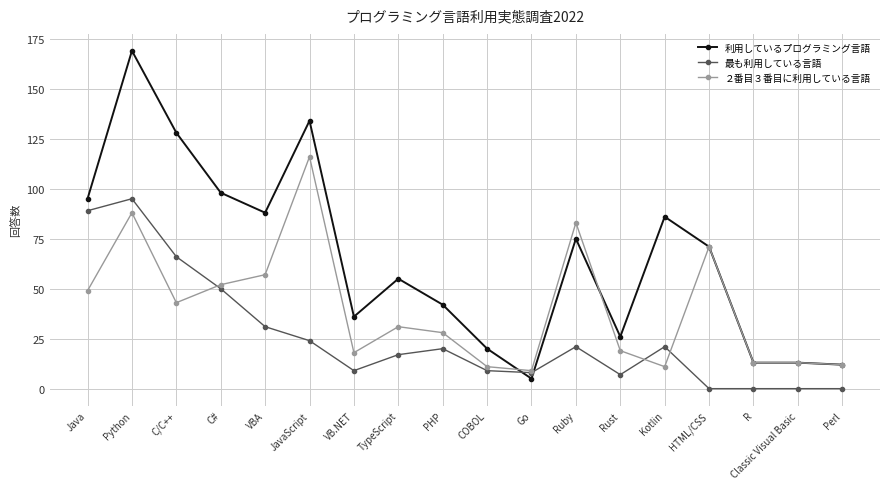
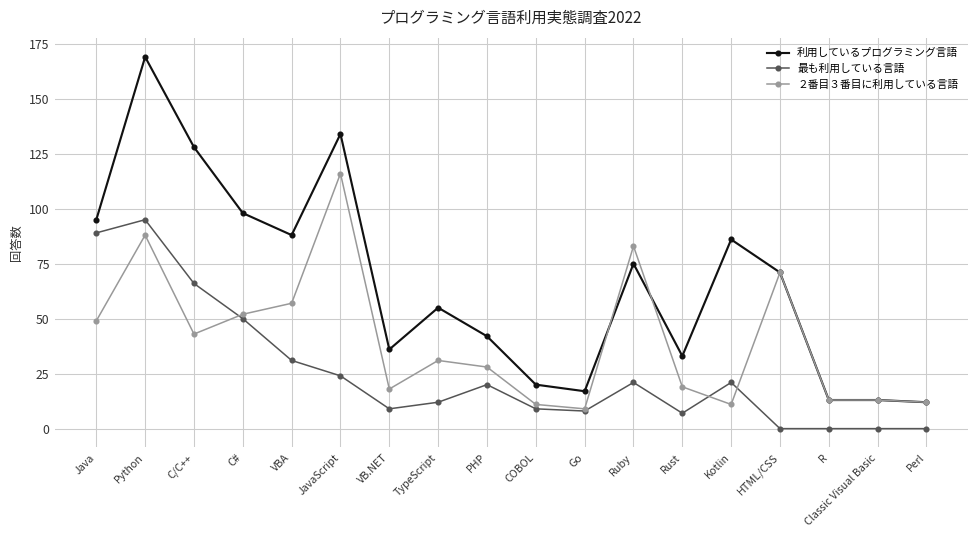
  {
    "利用しているプログラミング言語": {
      "Java": 95,
      "Python": 169,
      "C/C++": 128,
      "C#": 98,
      "VBA": 88,
      "JavaScript": 134,
      "VB.NET": 36,
      "TypeScript": 55,
      "PHP": 42,
      "COBOL": 20,
-     "Go": 5,
+     "Go": 17,
      "Ruby": 75,
-     "Rust": 26,
+     "Rust": 33,
      "Kotlin": 86
    },
    "最も利用している言語": {
      "Java": 89,
      "Python": 95,
      "C/C++": 66,
      "C#": 50,
      "VBA": 31,
      "JavaScript": 24,
      "VB.NET": 9,
-     "TypeScript": 17,
+     "TypeScript": 12,
      "PHP": 20,
      "COBOL": 9,
      "Ruby": 21,
      "Rust": 7,
      "Kotlin": 21,
      "HTML/CSS": 0,
      "R": 0,
      "Classic Visual Basic": 0,
      "Perl": 0
    },
    "２番目３番目に利用している言語": {
      "Java": 49,
      "Python": 88,
      "C/C++": 43,
      "C#": 52,
      "VBA": 57,
      "JavaScript": 116,
      "VB.NET": 18,
      "TypeScript": 31,
      "PHP": 28,
      "COBOL": 11,
      "Ruby": 83,
      "Rust": 19,
      "Kotlin": 11
    }
  }
